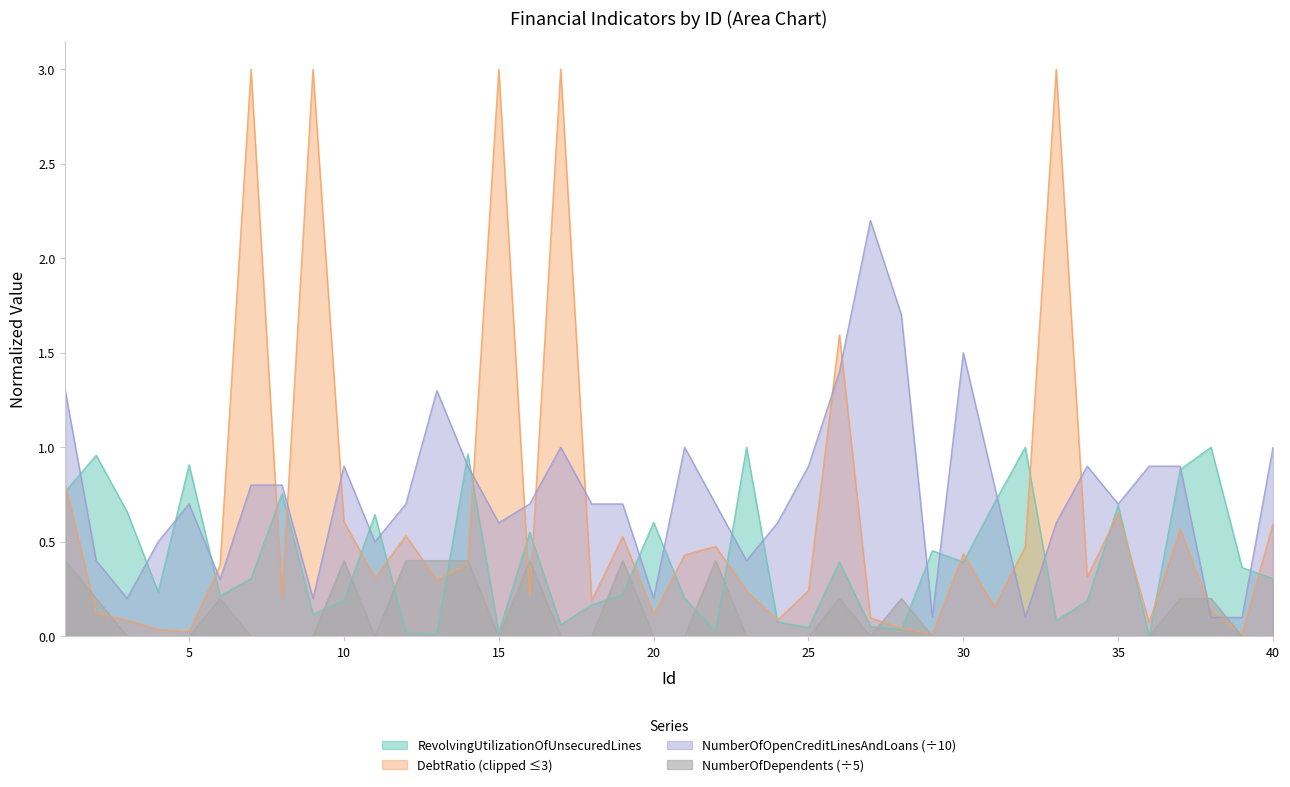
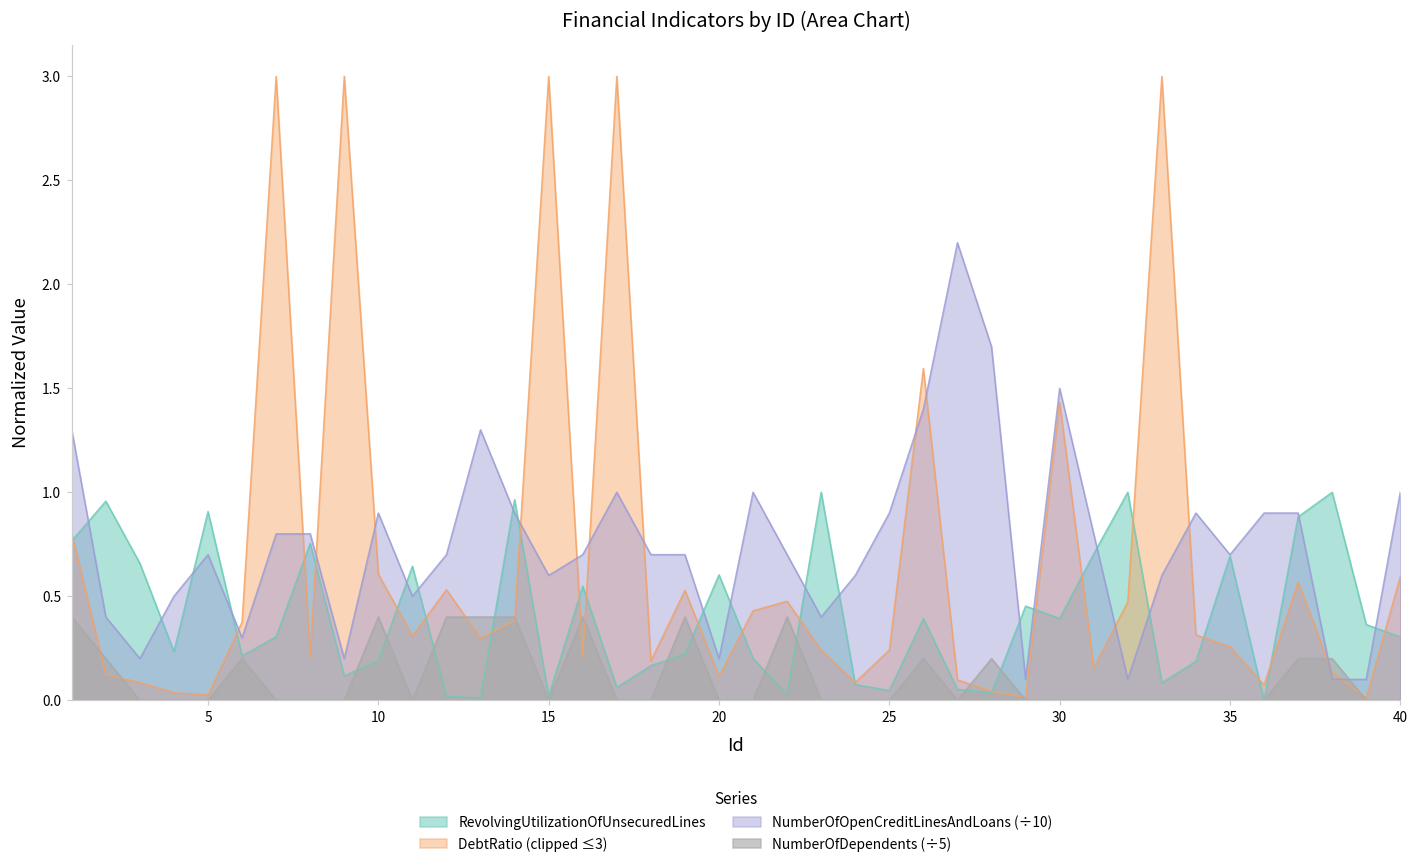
  {
    "DebtRatio (clipped ≤3)": {
      "5": 0.02,
      "10": 0.61,
      "15": 3.00,
      "20": 0.12,
      "25": 0.24,
-     "30": 0.44,
-     "35": 0.65,
+     "30": 1.43,
+     "35": 0.26,
      "40": 0.59
    }
  }
